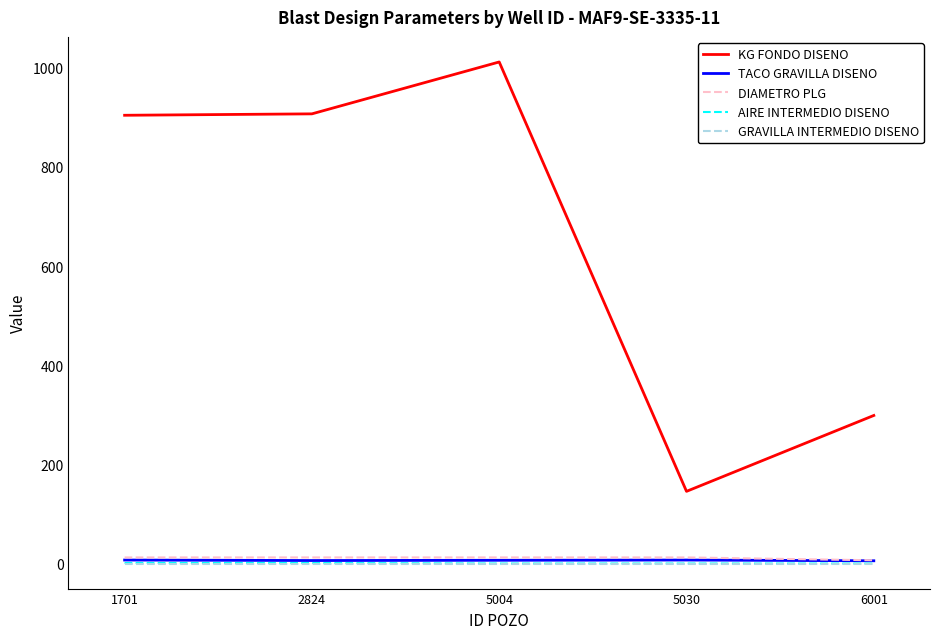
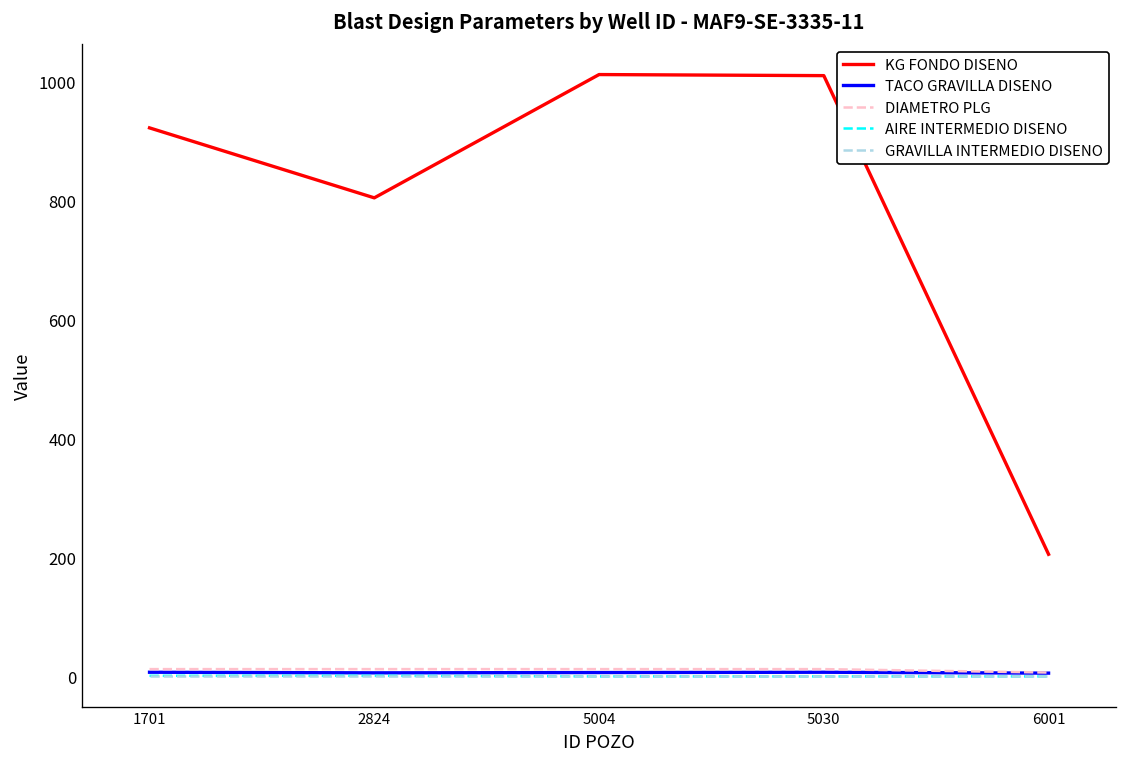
  {
    "KG FONDO DISENO": {
-     "1701": 900,
-     "2824": 910,
+     "1701": 920,
+     "2824": 800,
      "5004": 1010,
-     "5030": 150,
-     "6001": 300
+     "5030": 1010,
+     "6001": 210
    },
    "TACO GRAVILLA DISENO": {
      "1701": 10,
      "5004": 10,
      "5030": 10
    },
    "DIAMETRO PLG": {
      "1701": 10,
      "2824": 10,
      "5004": 10,
      "5030": 10
    },
    "GRAVILLA INTERMEDIO DISENO": {
      "1701": 0,
      "2824": 0,
      "5004": 0,
      "5030": 0,
      "6001": 0
    }
  }
